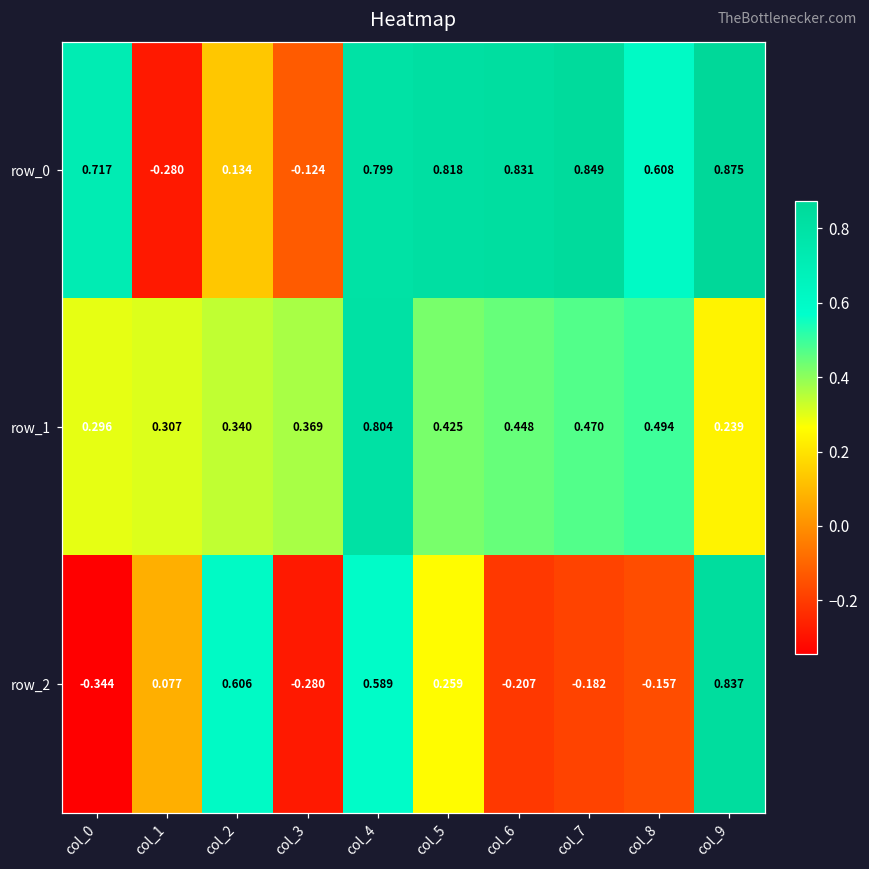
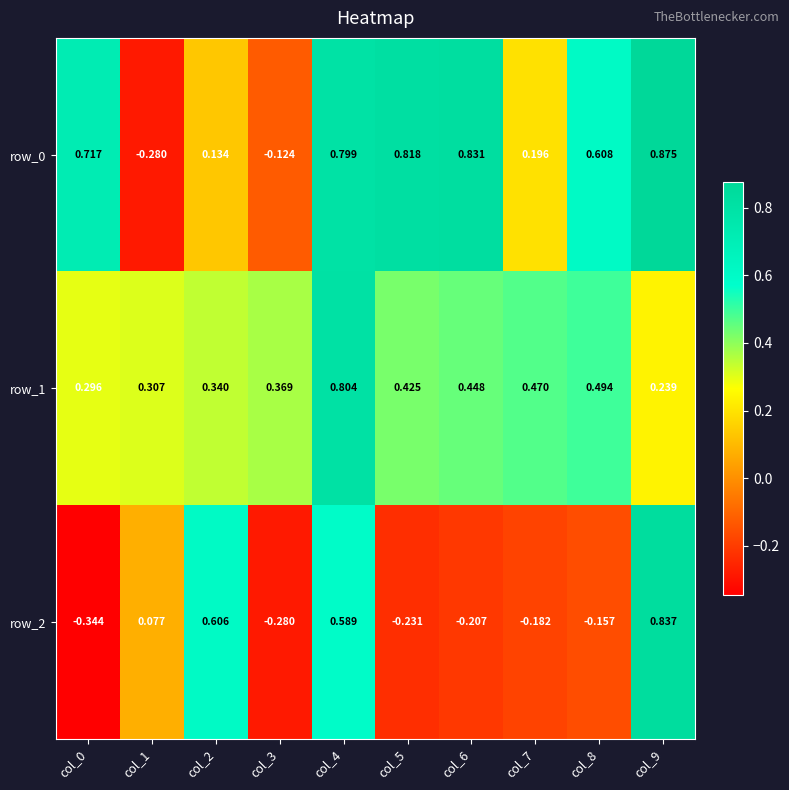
  {
    "row_0": {
      "col_0": 0.717,
      "col_1": -0.280,
      "col_2": 0.134,
      "col_3": -0.124,
      "col_4": 0.799,
      "col_5": 0.818,
      "col_6": 0.831,
-     "col_7": 0.849,
+     "col_7": 0.196,
      "col_8": 0.608,
      "col_9": 0.875
    },
    "row_1": {
      "col_0": 0.296,
      "col_1": 0.307,
      "col_2": 0.340,
      "col_3": 0.369,
      "col_4": 0.804,
      "col_5": 0.425,
      "col_6": 0.448,
      "col_7": 0.470,
      "col_8": 0.494,
      "col_9": 0.239
    },
    "row_2": {
      "col_0": -0.344,
      "col_1": 0.077,
      "col_2": 0.606,
      "col_3": -0.280,
      "col_4": 0.589,
-     "col_5": 0.259,
+     "col_5": -0.231,
      "col_6": -0.207,
      "col_7": -0.182,
      "col_8": -0.157,
      "col_9": 0.837
    }
  }
